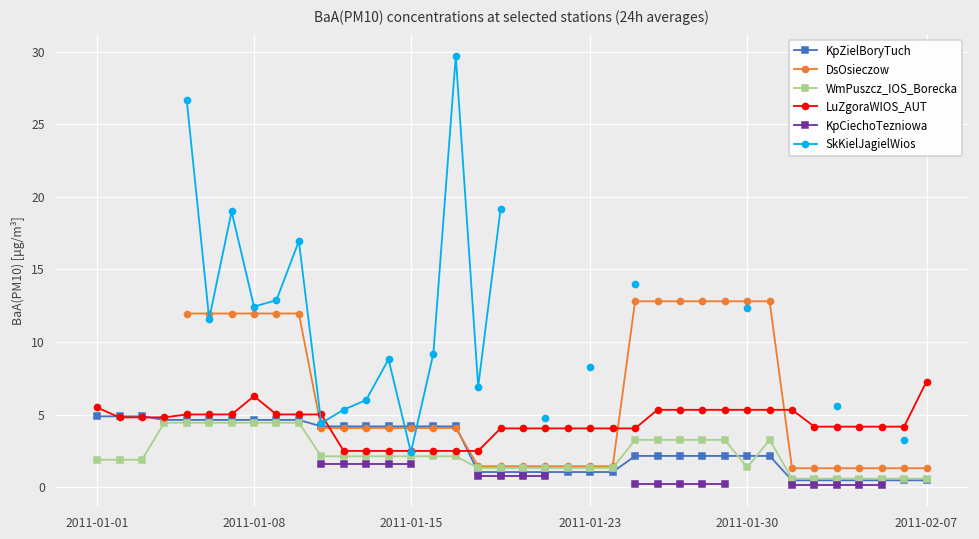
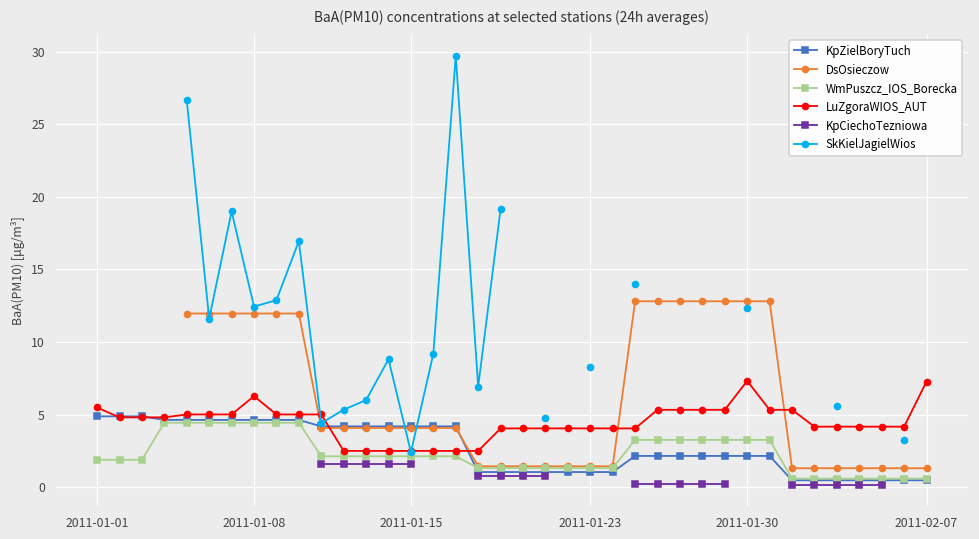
  {
    "KpZielBoryTuch": {
      "2011-01-01": 4.9,
      "2011-01-08": 4.6,
      "2011-01-23": 1.0,
      "2011-01-30": 2.2
    },
    "DsOsieczow": {
      "2011-01-08": 12.0,
      "2011-01-30": 12.8,
      "2011-02-07": 1.3
    },
    "WmPuszcz_IOS_Borecka": {
      "2011-01-01": 1.9,
      "2011-01-08": 4.4,
      "2011-01-15": 2.1,
-     "2011-01-30": 1.4
+     "2011-01-30": 3.3
    },
    "LuZgoraWIOS_AUT": {
      "2011-01-01": 5.5,
      "2011-01-08": 6.3,
      "2011-01-23": 4.1,
-     "2011-01-30": 5.3,
+     "2011-01-30": 7.3,
      "2011-02-07": 7.3
    },
    "KpCiechoTezniowa": {
      "2011-01-15": 1.6
    },
    "SkKielJagielWios": {
      "2011-01-08": 12.4,
      "2011-01-23": 8.3,
      "2011-01-30": 12.3
    }
  }
